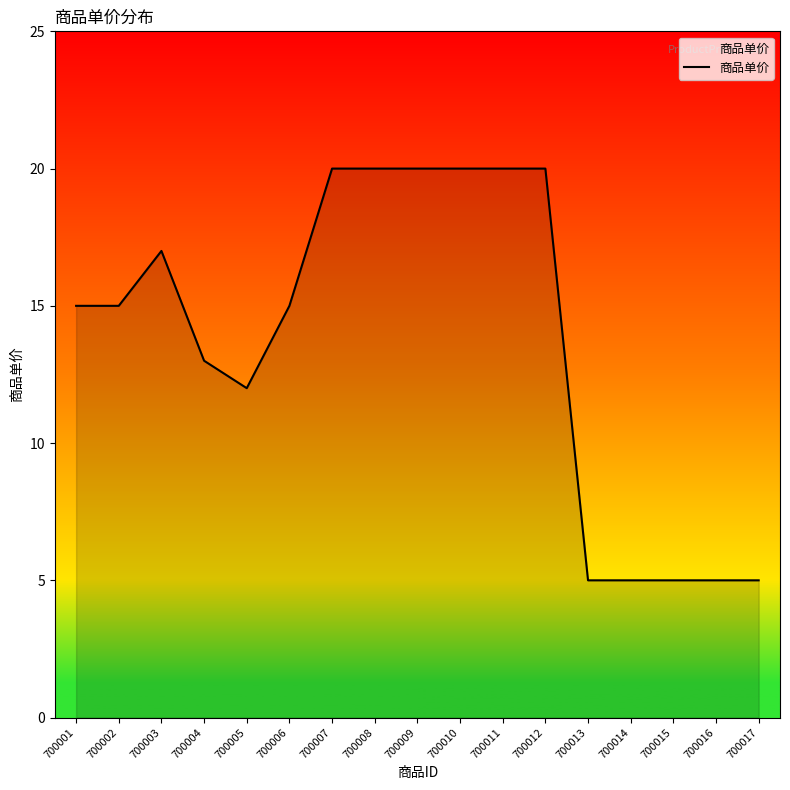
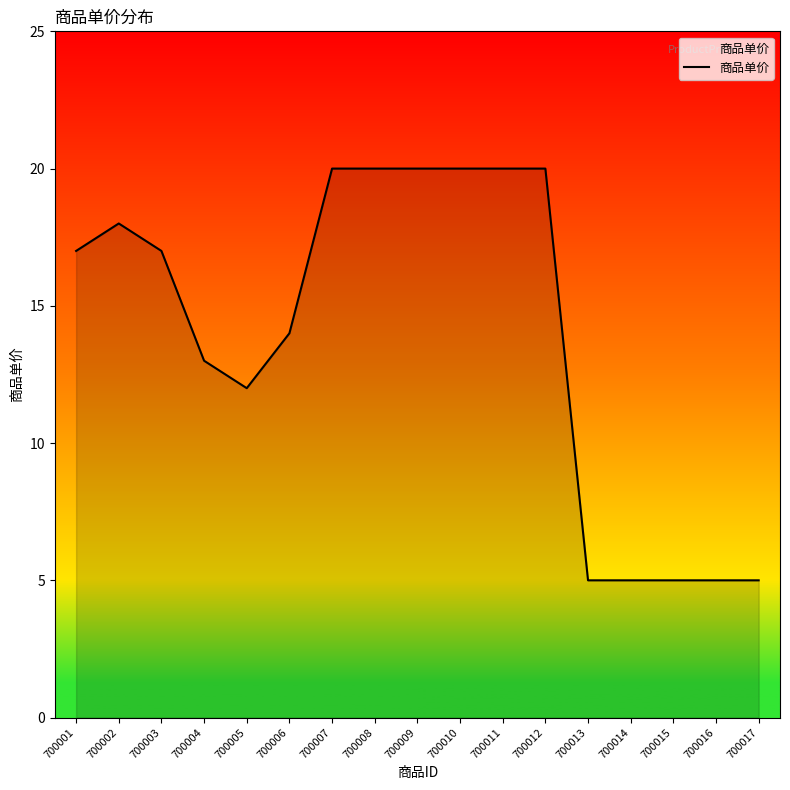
  {
-   "700001": 15,
-   "700002": 15,
+   "700001": 17,
+   "700002": 18,
    "700003": 17,
    "700004": 13,
    "700005": 12,
-   "700006": 15,
+   "700006": 14,
    "700007": 20,
    "700008": 20,
    "700009": 20,
    "700010": 20,
    "700011": 20,
    "700012": 20,
    "700013": 5,
    "700014": 5,
    "700015": 5,
    "700016": 5,
    "700017": 5
  }
